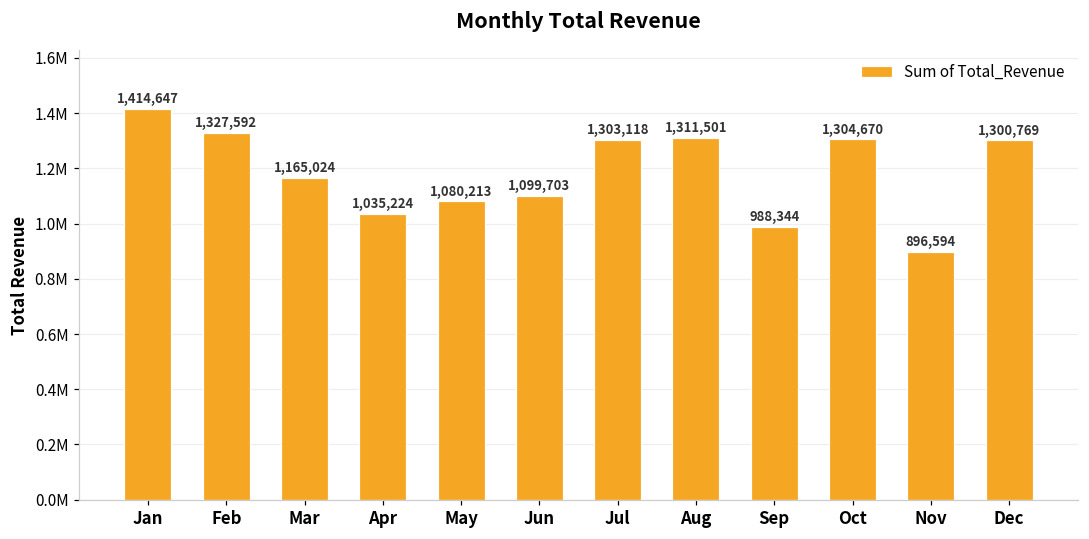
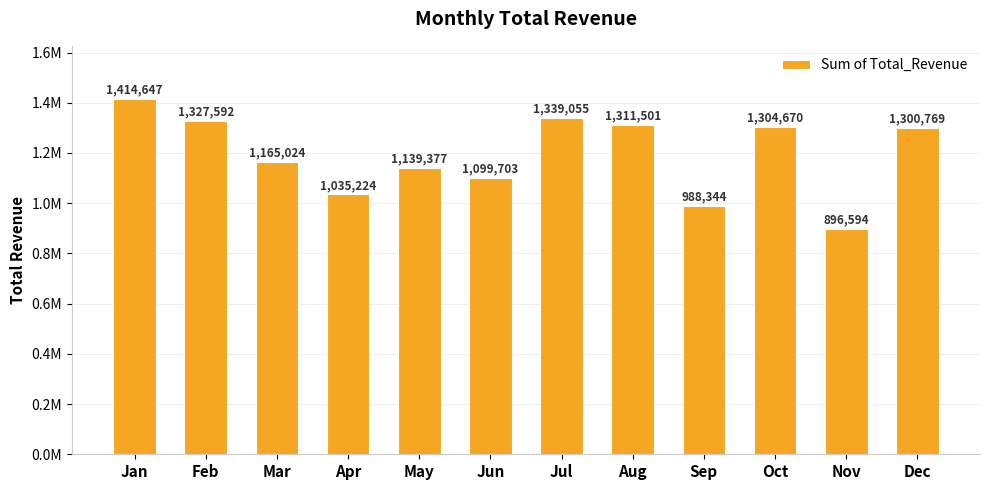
  {
    "Jan": "1,414,647",
    "Feb": "1,327,592",
    "Mar": "1,165,024",
    "Apr": "1,035,224",
-   "May": "1,080,213",
+   "May": "1,139,377",
    "Jun": "1,099,703",
-   "Jul": "1,303,118",
+   "Jul": "1,339,055",
    "Aug": "1,311,501",
    "Sep": "988,344",
    "Oct": "1,304,670",
    "Nov": "896,594",
    "Dec": "1,300,769"
  }
